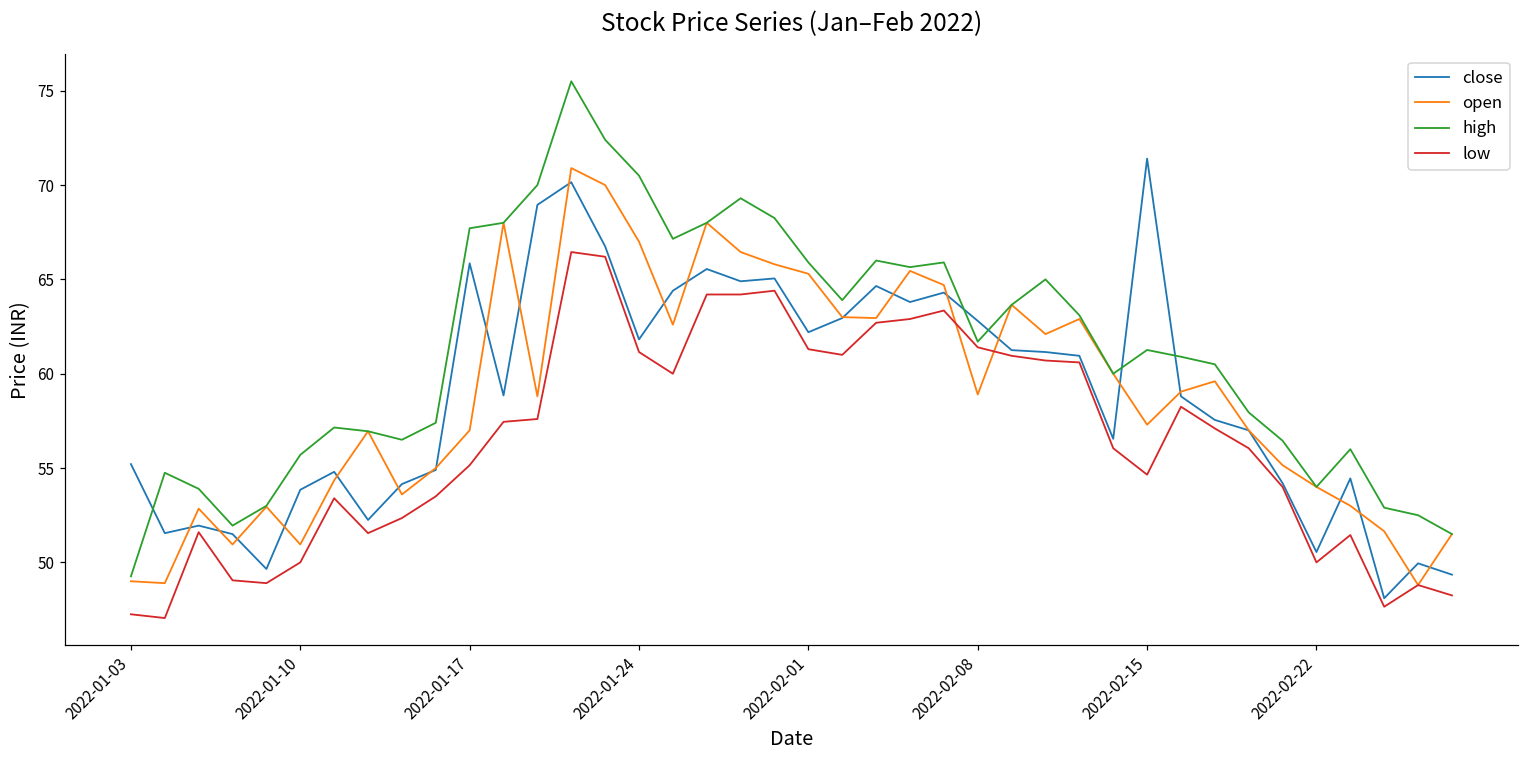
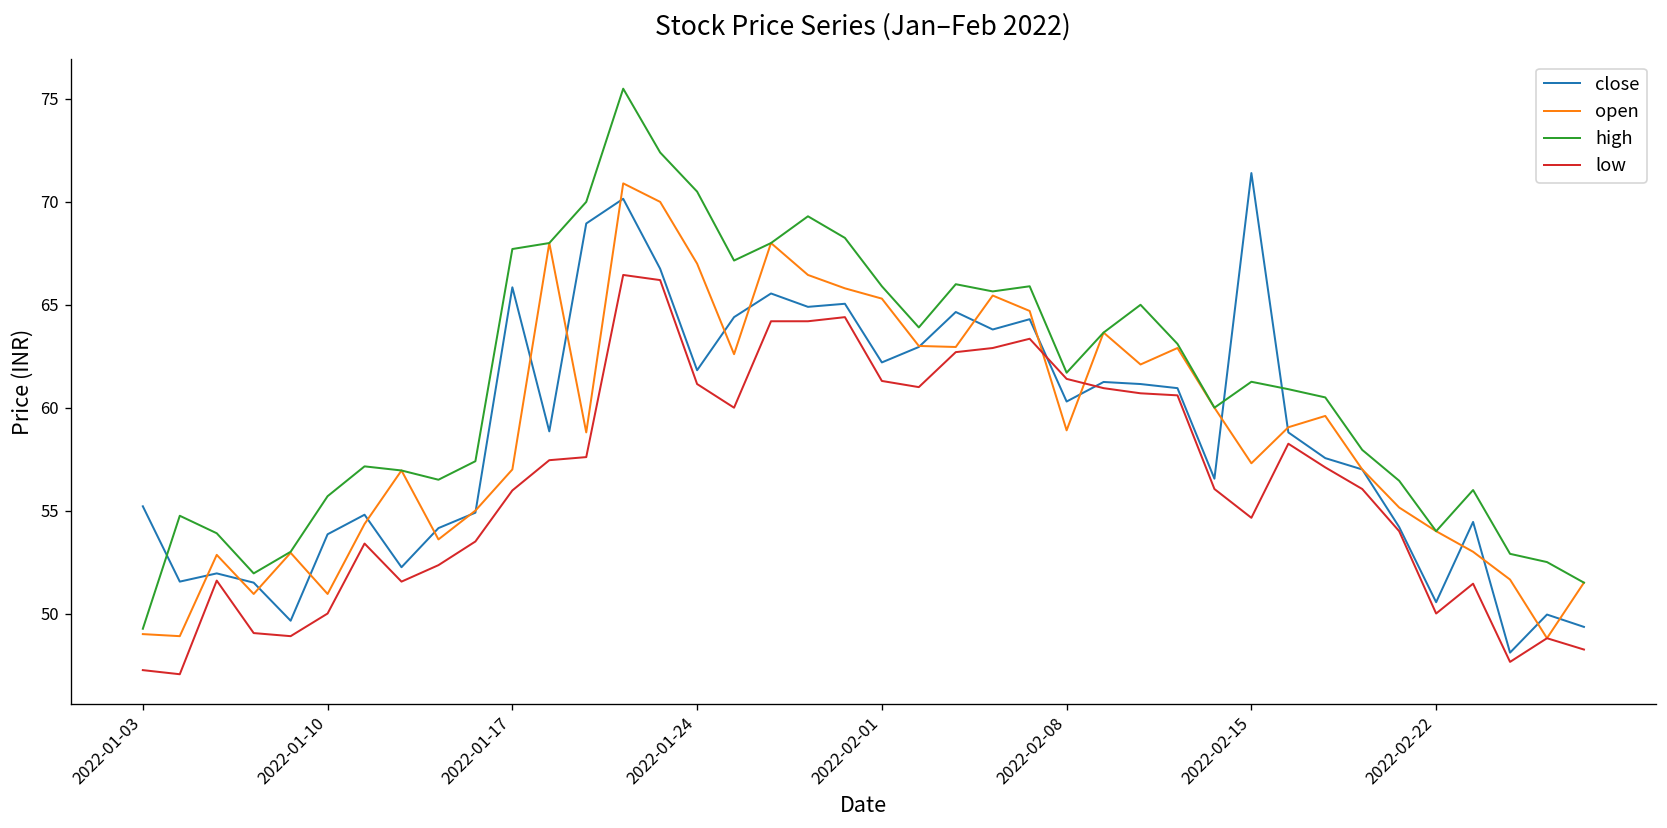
  {
    "close": {
      "2022-01-03": 55.2,
      "2022-01-10": 53.9,
      "2022-01-17": 65.9,
      "2022-01-24": 61.8,
      "2022-02-01": 62.2,
-     "2022-02-08": 62.8,
+     "2022-02-08": 60.3,
      "2022-02-15": 71.4,
      "2022-02-22": 50.6
    },
    "open": {
      "2022-01-03": 49.0,
      "2022-01-10": 51.0,
      "2022-01-17": 57.0,
      "2022-01-24": 67.0,
      "2022-02-01": 65.3,
      "2022-02-08": 58.9,
      "2022-02-15": 57.3
    },
    "high": {
      "2022-01-03": 49.3,
      "2022-01-10": 55.7,
      "2022-01-17": 67.7,
      "2022-01-24": 70.5,
      "2022-02-01": 65.9,
      "2022-02-08": 61.7,
      "2022-02-15": 61.3
    },
    "low": {
      "2022-01-03": 47.3,
      "2022-01-10": 50.0,
-     "2022-01-17": 55.2,
+     "2022-01-17": 56.0,
      "2022-01-24": 61.2,
      "2022-02-01": 61.3,
      "2022-02-08": 61.4,
      "2022-02-15": 54.7,
      "2022-02-22": 50.0
    }
  }
